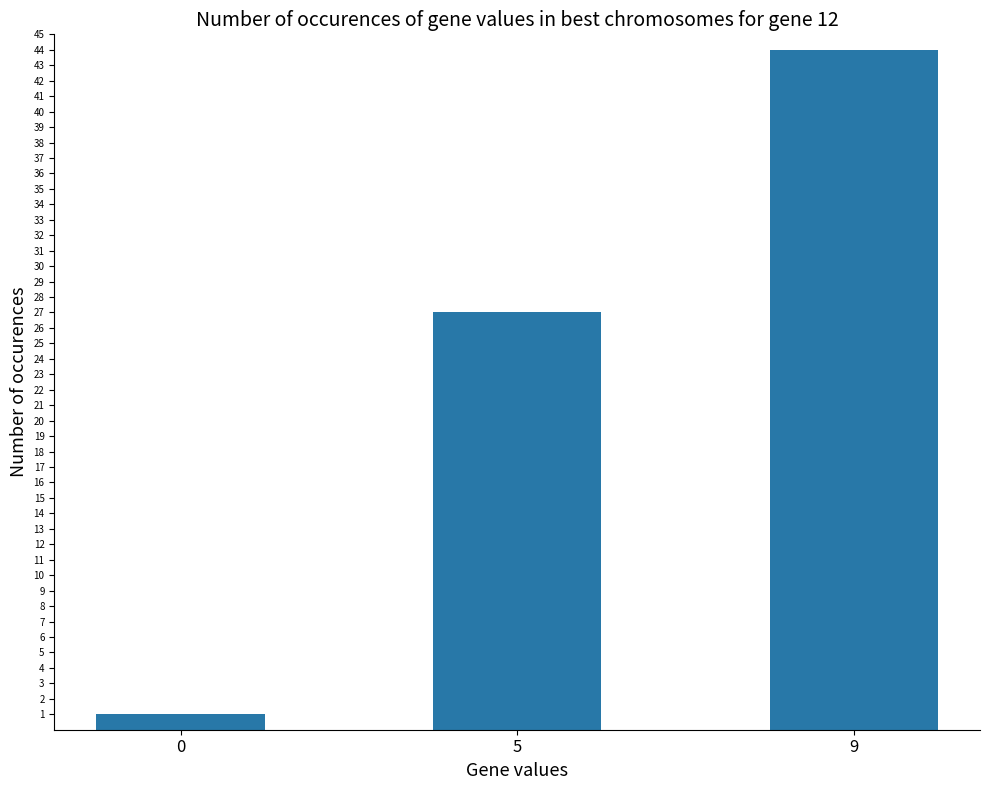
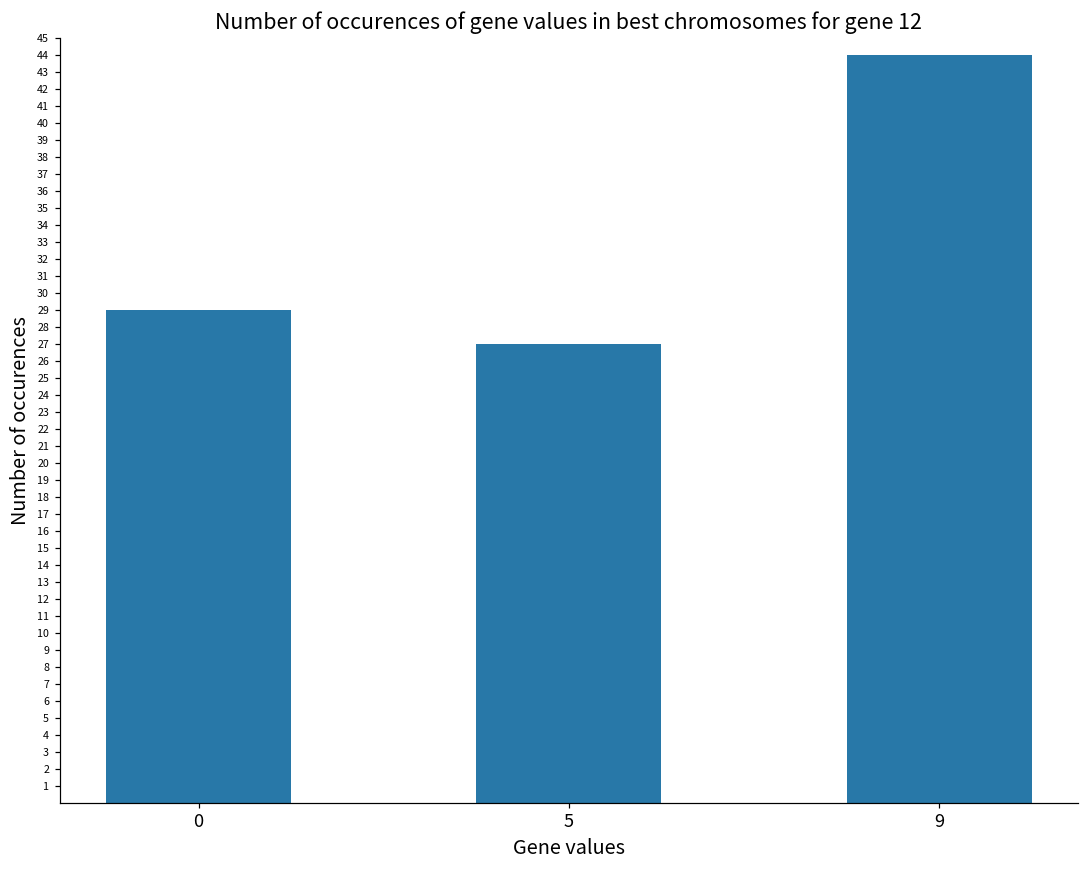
  {
-   "0": 1,
+   "0": 29,
    "5": 27,
    "9": 44
  }
